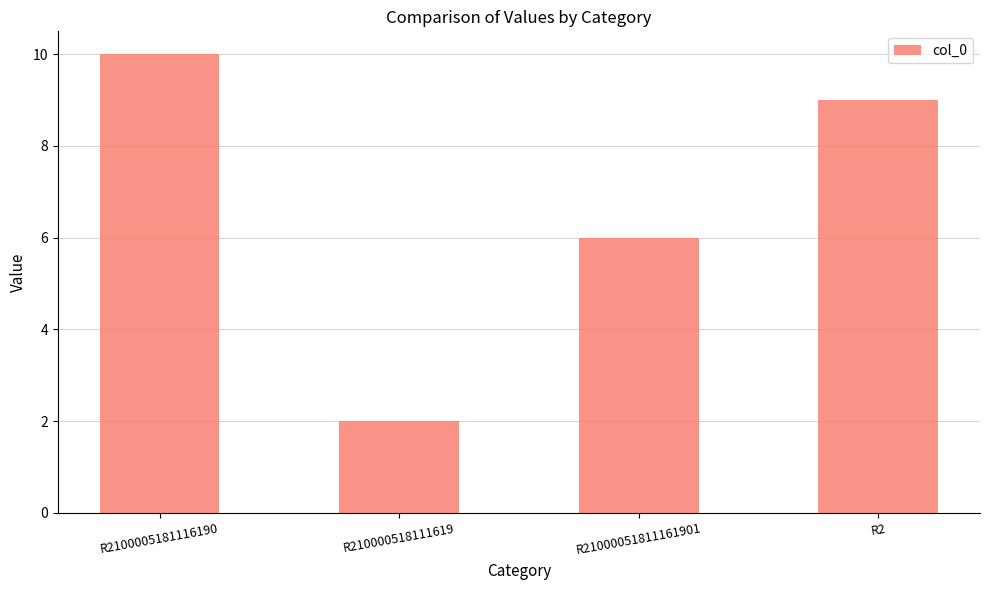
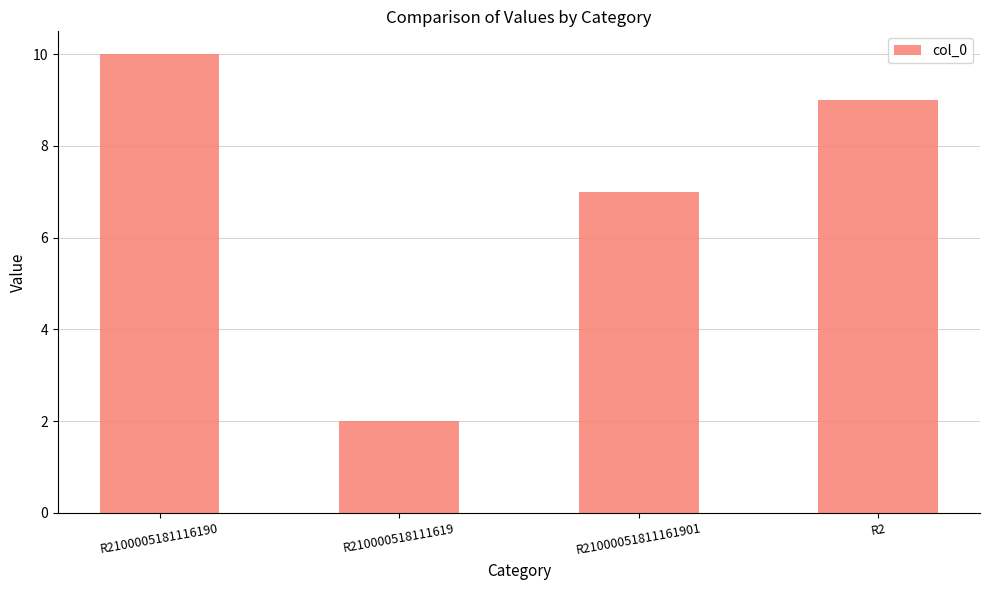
  {
    "R2100005181116190": 10,
    "R210000518111619": 2,
-   "R21000051811161901": 6,
+   "R21000051811161901": 7,
    "R2": 9
  }
